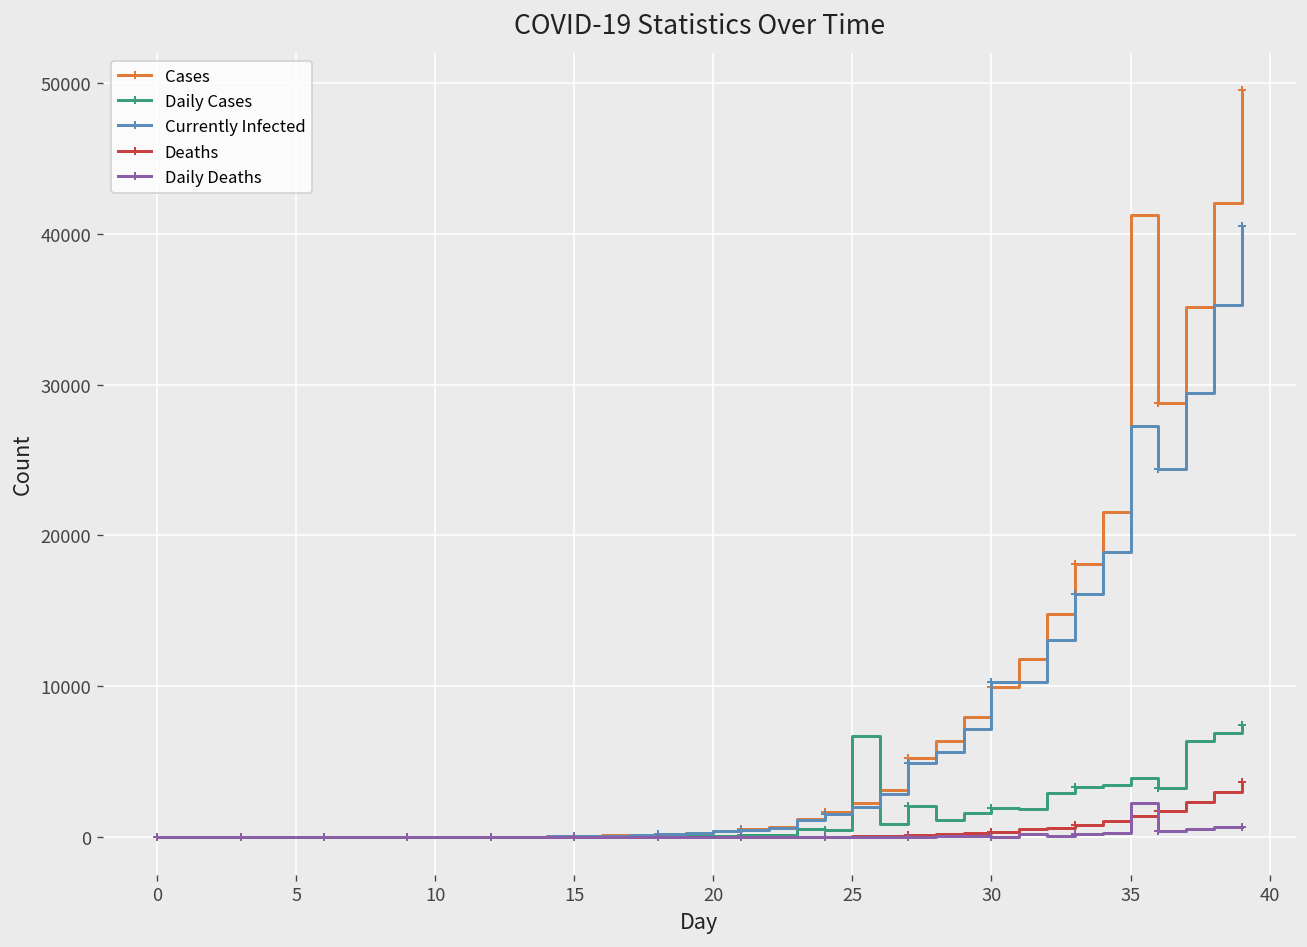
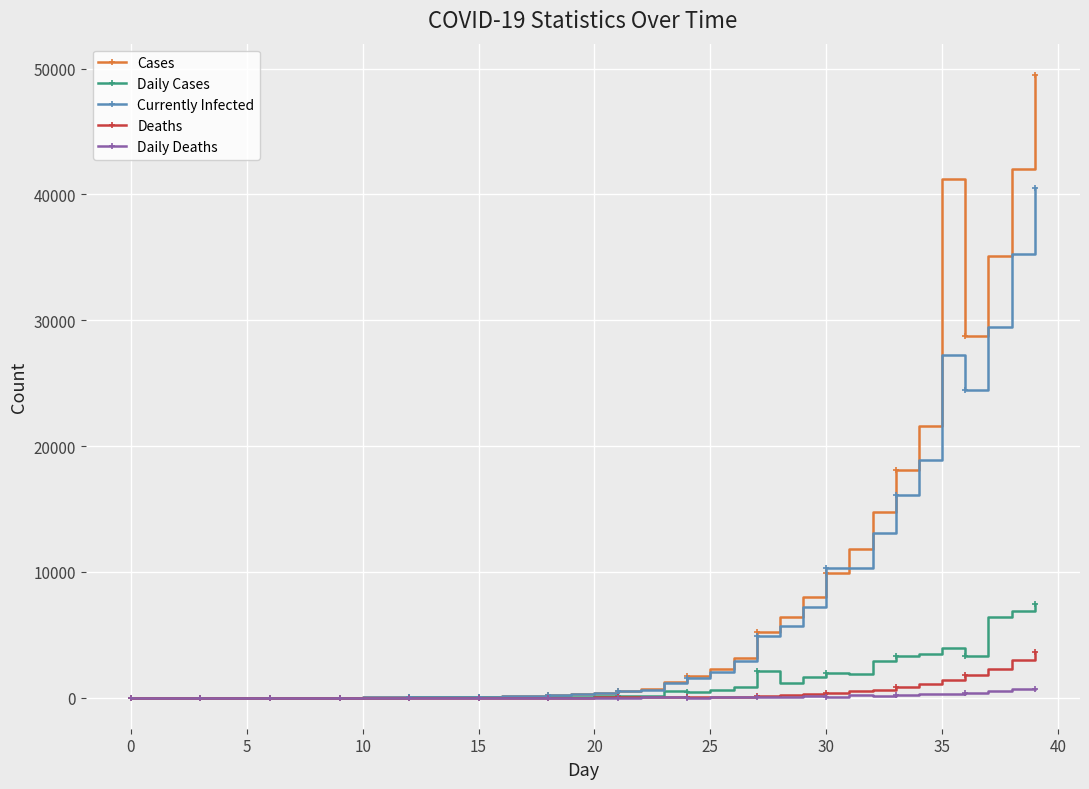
  {
    "Cases": {
      "25": 2300,
      "30": 9900,
      "35": 41200
    },
    "Daily Cases": {
-     "25": 6700,
+     "25": 600,
      "30": 2000,
      "35": 3900
    },
    "Currently Infected": {
      "25": 2000,
      "30": 10300,
      "35": 27200
    },
    "Deaths": {
      "30": 300,
      "35": 1400
    },
    "Daily Deaths": {
      "30": 0,
-     "35": 2300
+     "35": 300
    }
  }
